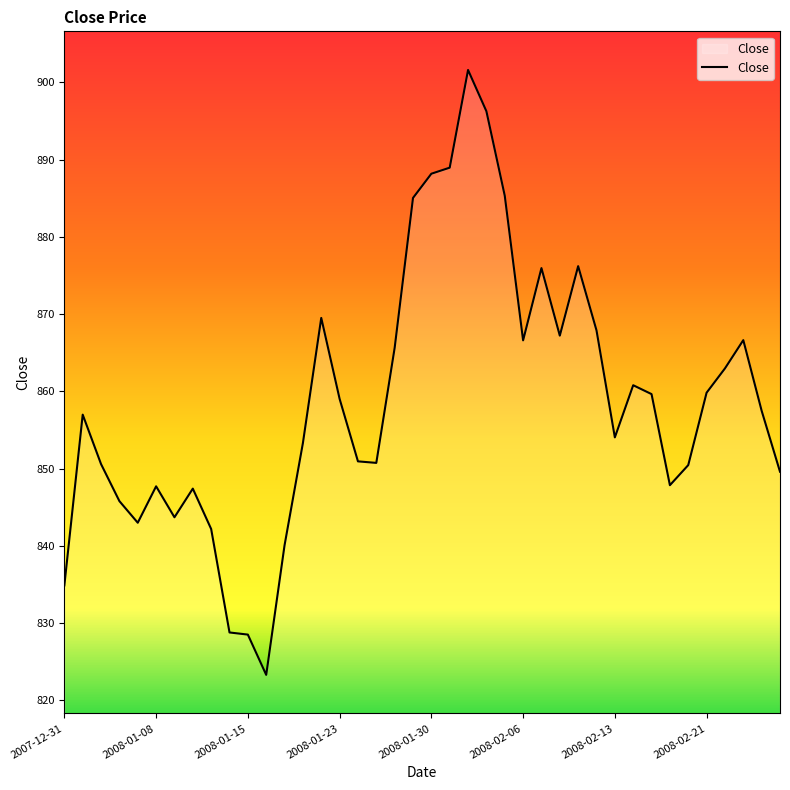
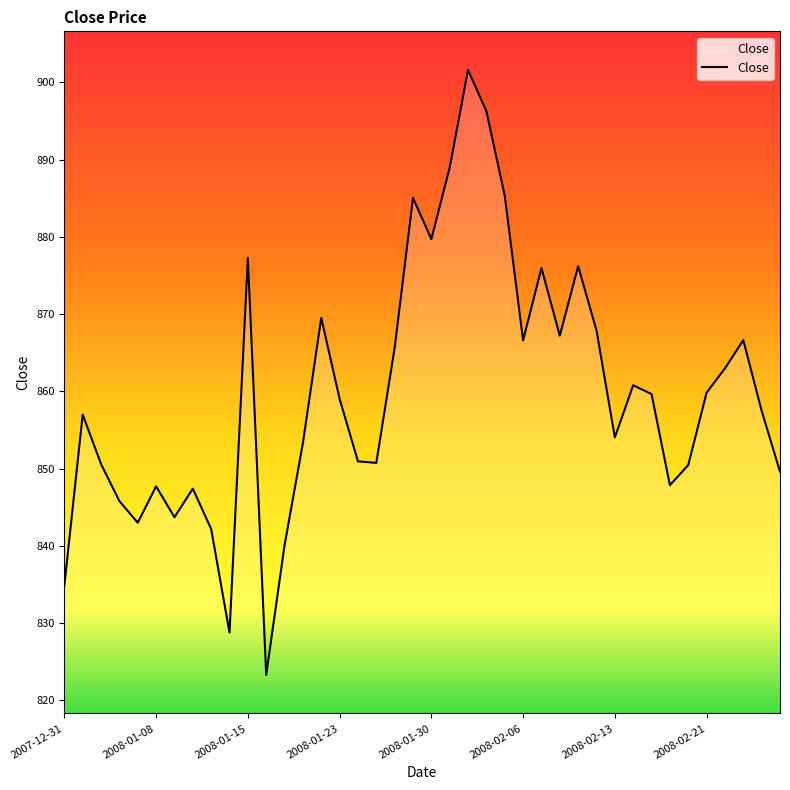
  {
    "2007-12-31": 835,
    "2008-01-08": 848,
-   "2008-01-15": 829,
+   "2008-01-15": 877,
    "2008-01-23": 859,
-   "2008-01-30": 888,
+   "2008-01-30": 880,
    "2008-02-06": 867,
    "2008-02-13": 854,
    "2008-02-21": 860
  }
